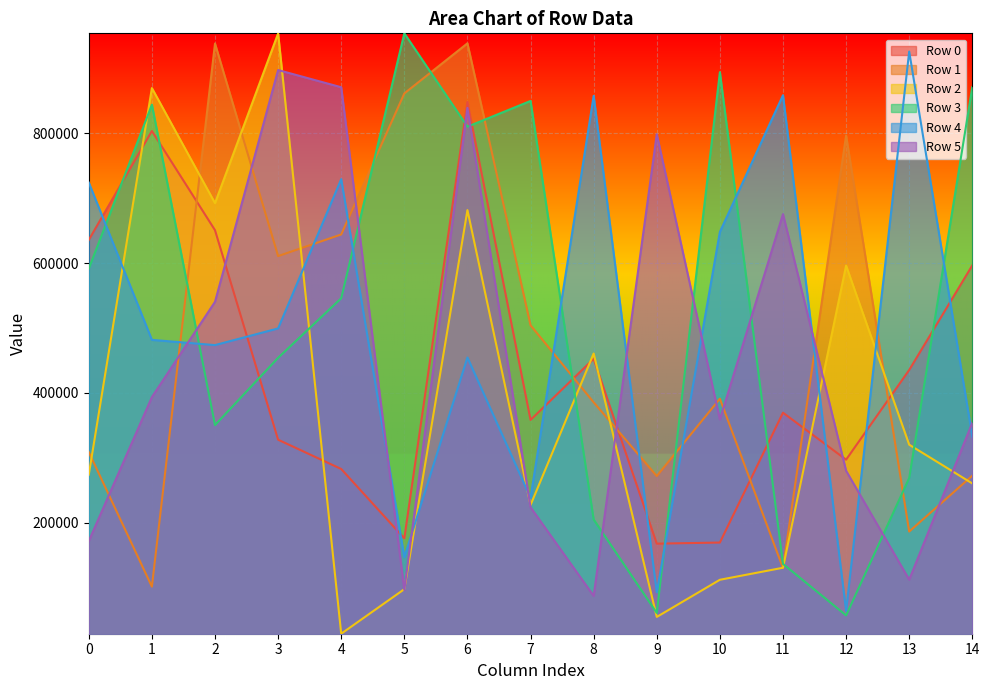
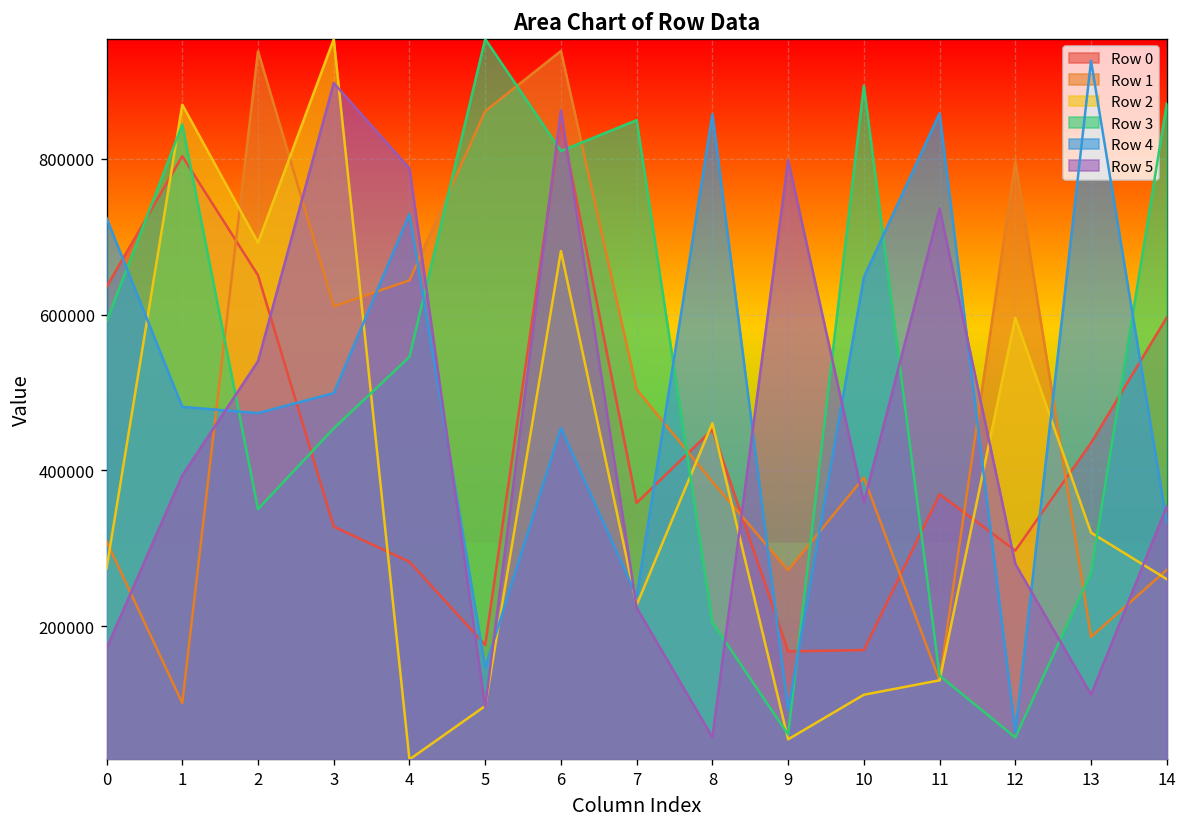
  {
    "Row 2": {
      "0": 270000,
      "1": 870000,
      "2": 690000,
      "3": 950000,
      "4": 30000,
      "6": 680000,
      "8": 460000,
      "9": 50000,
      "10": 110000,
      "12": 600000,
      "13": 320000,
      "14": 260000
    },
    "Row 3": {
      "0": 590000,
      "1": 840000,
      "2": 350000,
      "3": 450000,
      "4": 550000,
      "5": 950000,
      "6": 810000,
      "7": 850000,
      "8": 200000,
      "9": 60000,
      "10": 890000,
      "11": 140000,
      "12": 60000,
      "13": 270000,
      "14": 870000
    },
    "Row 4": {
      "0": 720000,
      "1": 480000,
      "2": 470000,
      "3": 500000,
      "4": 730000,
      "5": 150000,
      "6": 450000,
      "7": 240000,
      "8": 860000,
      "9": 90000,
      "10": 650000,
      "11": 860000,
      "12": 60000,
      "14": 330000
    },
    "Row 5": {
      "0": 170000,
      "1": 390000,
      "2": 540000,
      "3": 900000,
-     "4": 870000,
-     "6": 840000,
-     "8": 90000,
+     "4": 790000,
+     "6": 860000,
+     "8": 60000,
      "9": 800000,
      "10": 360000,
-     "11": 680000,
+     "11": 740000,
      "12": 280000,
      "13": 110000,
      "14": 350000
    }
  }
